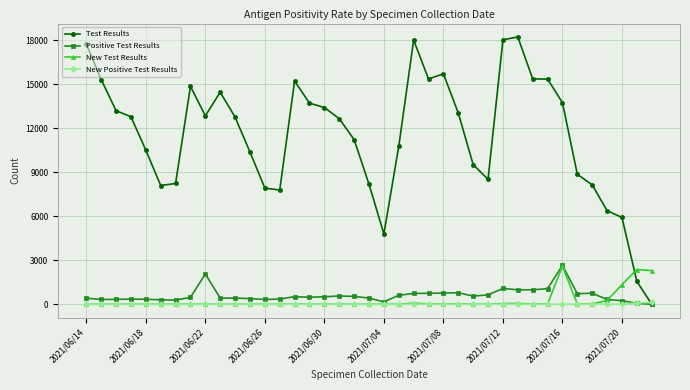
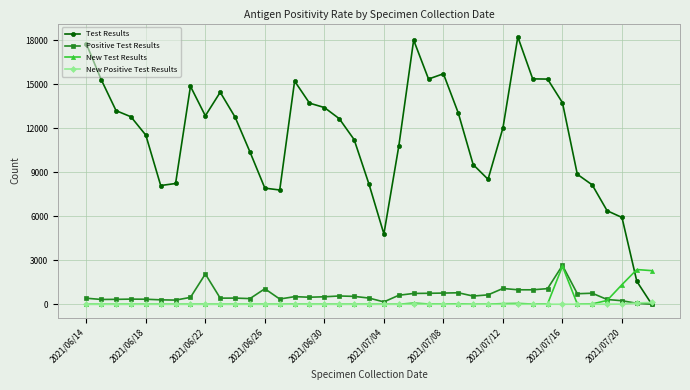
  {
    "Test Results": {
-     "2021/06/18": 10500,
+     "2021/06/18": 11500,
      "2021/06/22": 12800,
      "2021/06/26": 7900,
      "2021/06/30": 13400,
      "2021/07/04": 4800,
      "2021/07/08": 15700,
-     "2021/07/12": 18000,
+     "2021/07/12": 12000,
      "2021/07/16": 13700,
      "2021/07/20": 5900
    },
    "Positive Test Results": {
      "2021/06/14": 400,
      "2021/06/18": 300,
      "2021/06/22": 2100,
-     "2021/06/26": 300,
+     "2021/06/26": 1100,
      "2021/06/30": 500,
      "2021/07/08": 800,
      "2021/07/12": 1100,
      "2021/07/20": 200
    },
    "New Test Results": {
      "2021/07/20": 1300
    },
    "New Positive Test Results": {
      "2021/07/16": 0,
      "2021/07/20": 0
    }
  }
